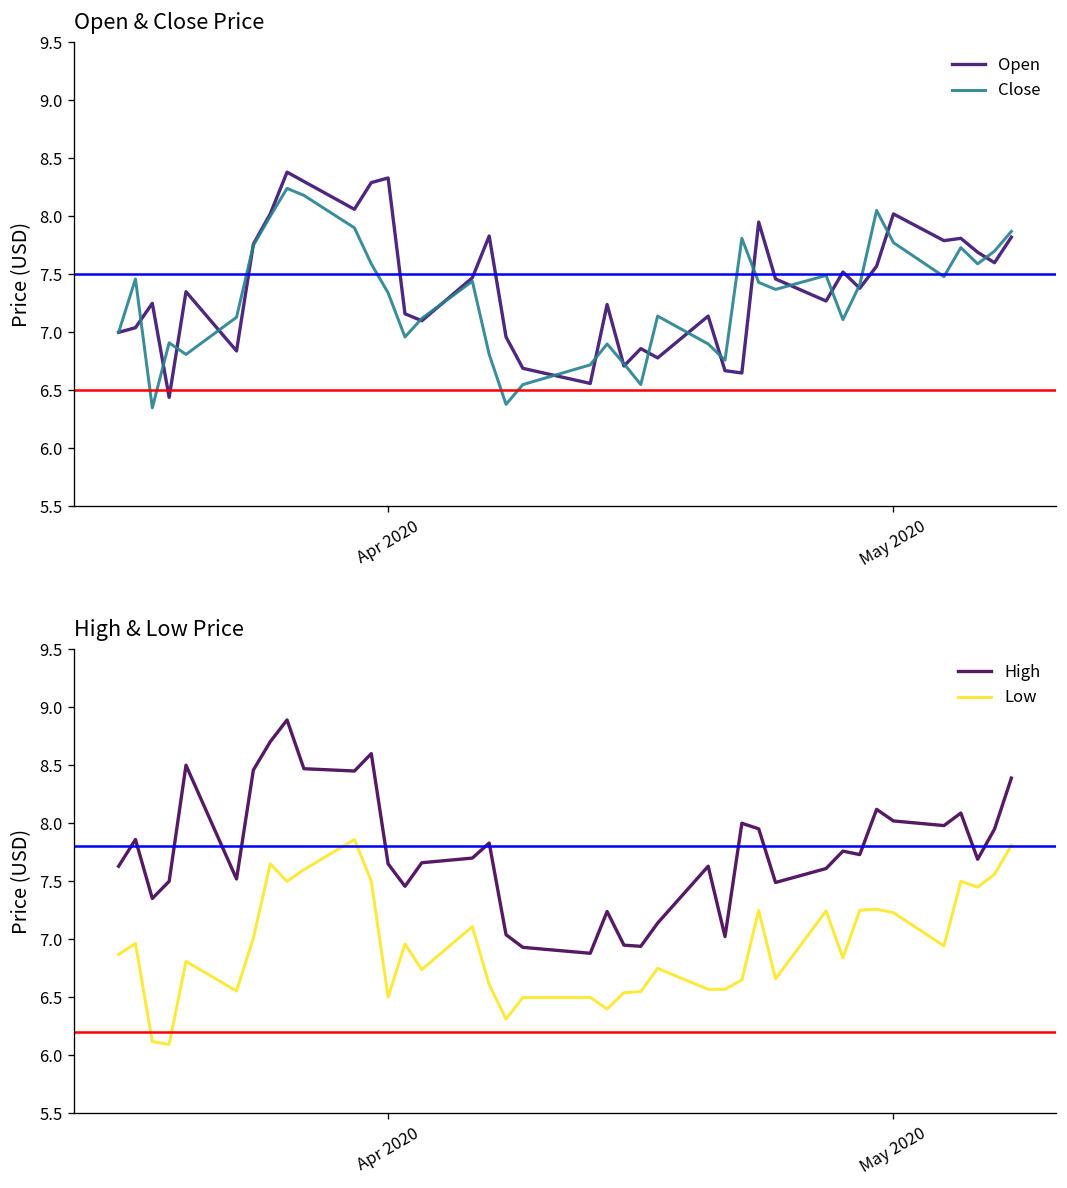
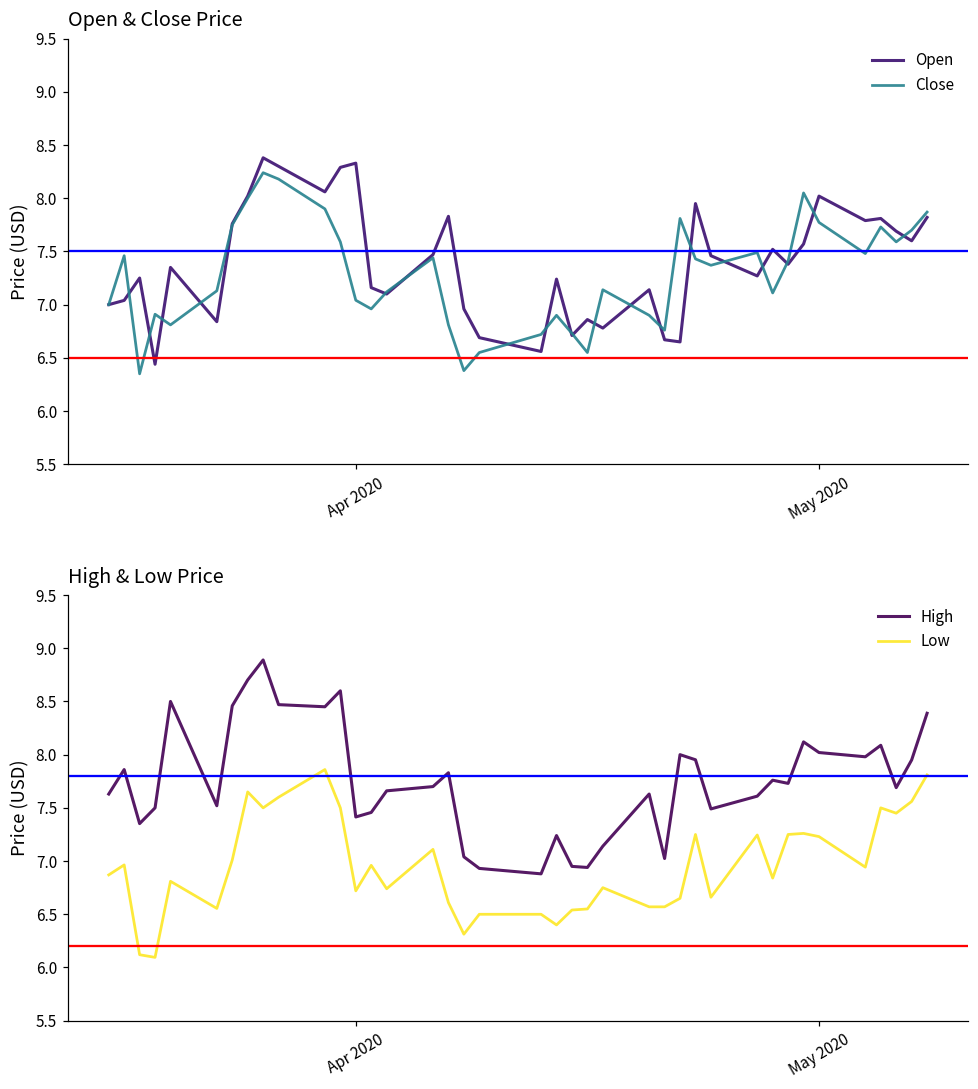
  {
    "Open & Close Price": {
      "Open": {
        "Apr 2020": 8.3,
        "May 2020": 8.0
      },
      "Close": {
-       "Apr 2020": 7.3,
+       "Apr 2020": 7.0,
        "May 2020": 7.8
      }
    },
    "High & Low Price": {
      "High": {
-       "Apr 2020": 7.7,
+       "Apr 2020": 7.4,
        "May 2020": 8.0
      },
      "Low": {
-       "Apr 2020": 6.5,
+       "Apr 2020": 6.7,
        "May 2020": 7.2
      }
    }
  }
